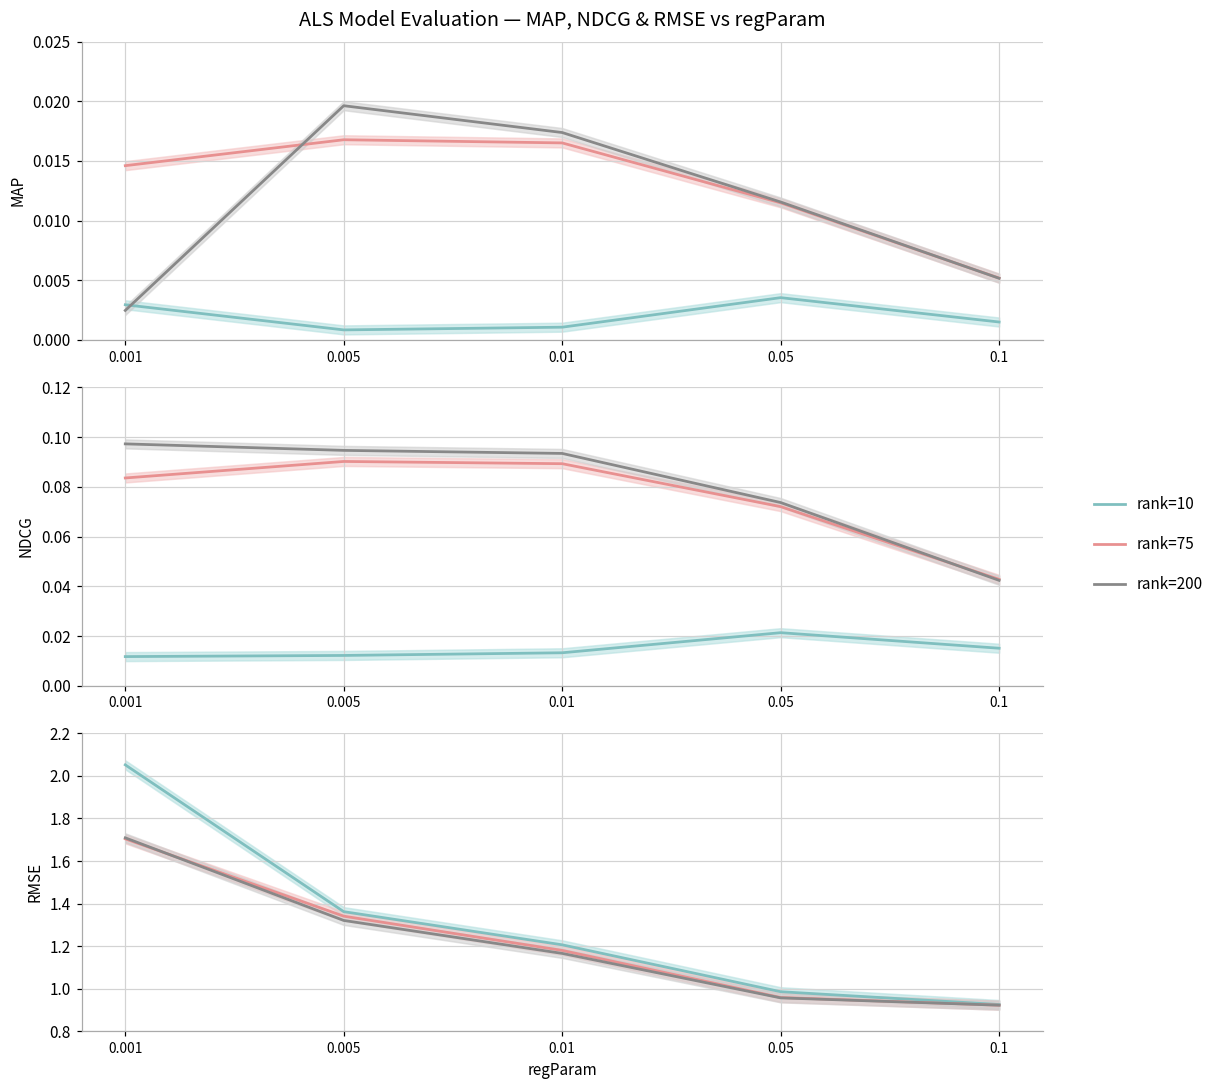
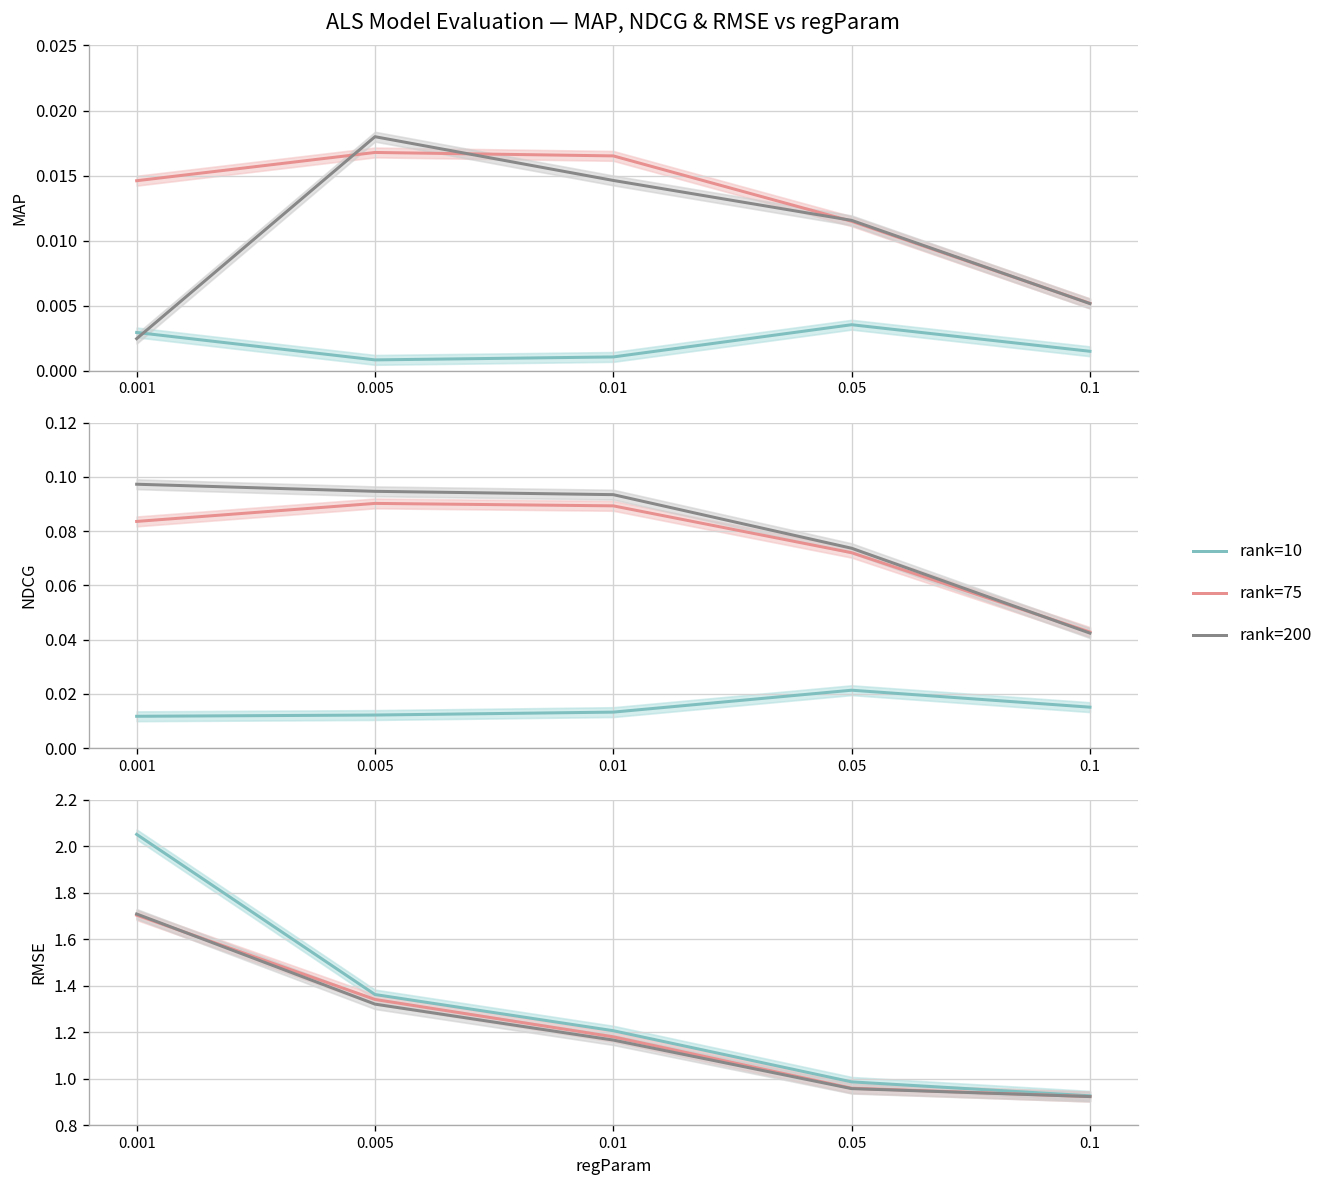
  {
    "ALS Model Evaluation — MAP, NDCG & RMSE vs regParam": {
      "rank=10": {
        "0.005": 0.0008,
        "0.01": 0.0011,
        "0.05": 0.0035,
        "0.1": 0.0015
      },
      "rank=75": {
        "0.001": 0.0146,
        "0.005": 0.0168,
        "0.01": 0.0165
      },
      "rank=200": {
        "0.001": 0.0025,
-       "0.005": 0.0196,
-       "0.01": 0.0174
+       "0.005": 0.0180,
+       "0.01": 0.0146
      }
    }
  }
